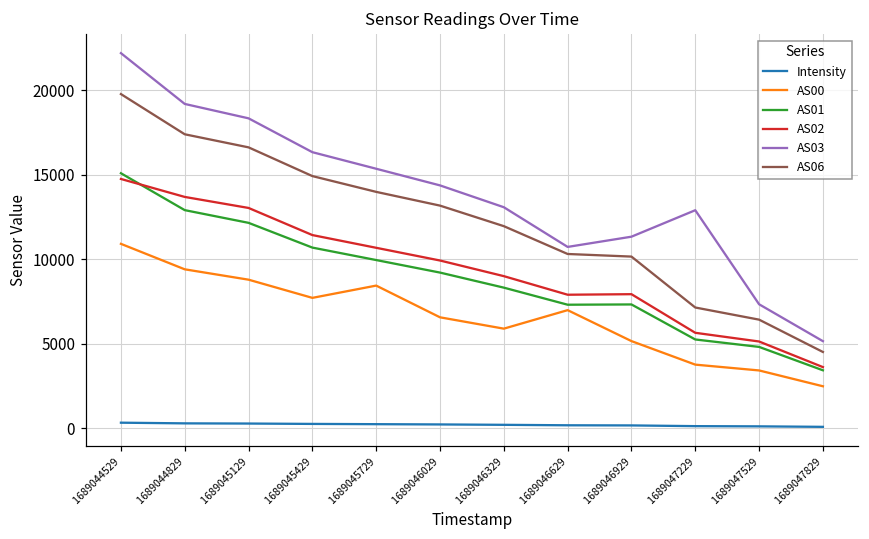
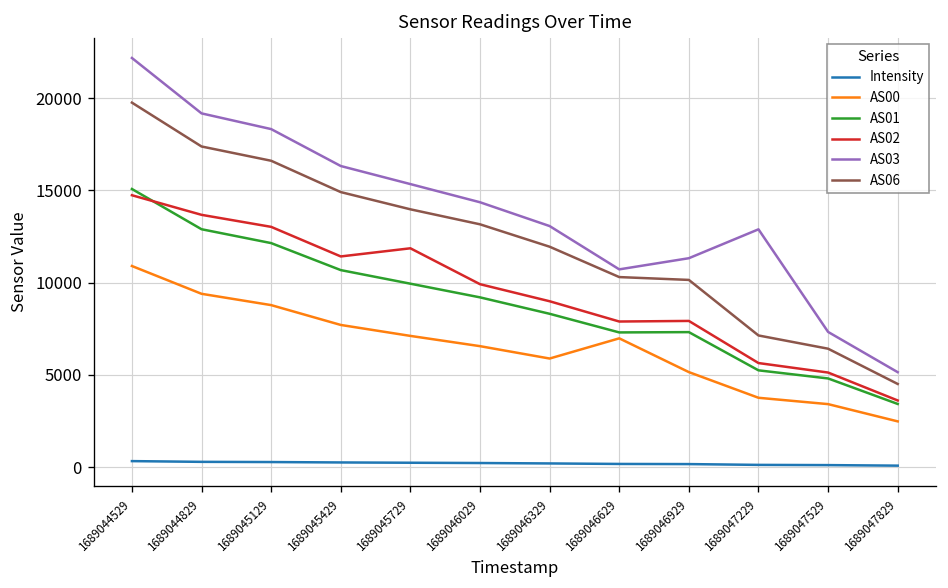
  {
    "Intensity": {
      "1689044529": 300,
      "1689044829": 300,
      "1689045129": 300,
      "1689045429": 300,
      "1689045729": 200,
      "1689046029": 200,
      "1689046329": 200,
      "1689046629": 200,
      "1689046929": 200,
      "1689047229": 100,
      "1689047529": 100,
      "1689047829": 100
    },
    "AS00": {
      "1689044529": 10900,
      "1689044829": 9400,
      "1689045129": 8800,
      "1689045429": 7700,
-     "1689045729": 8400,
+     "1689045729": 7100,
      "1689046029": 6600,
      "1689046329": 5900,
      "1689046629": 7000,
      "1689046929": 5200,
      "1689047229": 3800,
      "1689047529": 3400,
      "1689047829": 2500
    },
    "AS01": {
      "1689044529": 15100,
      "1689044829": 12900,
      "1689045129": 12100,
      "1689045429": 10700,
      "1689045729": 9900,
      "1689046029": 9200,
      "1689046329": 8300,
      "1689046629": 7300,
      "1689046929": 7300,
      "1689047229": 5200,
      "1689047529": 4800,
      "1689047829": 3400
    },
    "AS02": {
      "1689044529": 14700,
      "1689044829": 13700,
      "1689045129": 13000,
      "1689045429": 11400,
-     "1689045729": 10700,
+     "1689045729": 11900,
      "1689046029": 9900,
      "1689046329": 9000,
      "1689046629": 7900,
      "1689046929": 7900,
      "1689047229": 5600,
      "1689047529": 5100,
      "1689047829": 3600
    },
    "AS03": {
      "1689044529": 22200,
      "1689044829": 19200,
      "1689045129": 18300,
      "1689045429": 16300,
      "1689045729": 15300,
      "1689046029": 14400,
      "1689046329": 13100,
      "1689046629": 10700,
      "1689046929": 11300,
      "1689047229": 12900,
      "1689047529": 7300,
      "1689047829": 5100
    },
    "AS06": {
      "1689044529": 19800,
      "1689044829": 17400,
      "1689045129": 16600,
      "1689045429": 14900,
      "1689045729": 14000,
      "1689046029": 13200,
      "1689046329": 12000,
      "1689046629": 10300,
      "1689046929": 10200,
      "1689047229": 7100,
      "1689047529": 6400,
      "1689047829": 4500
    }
  }
